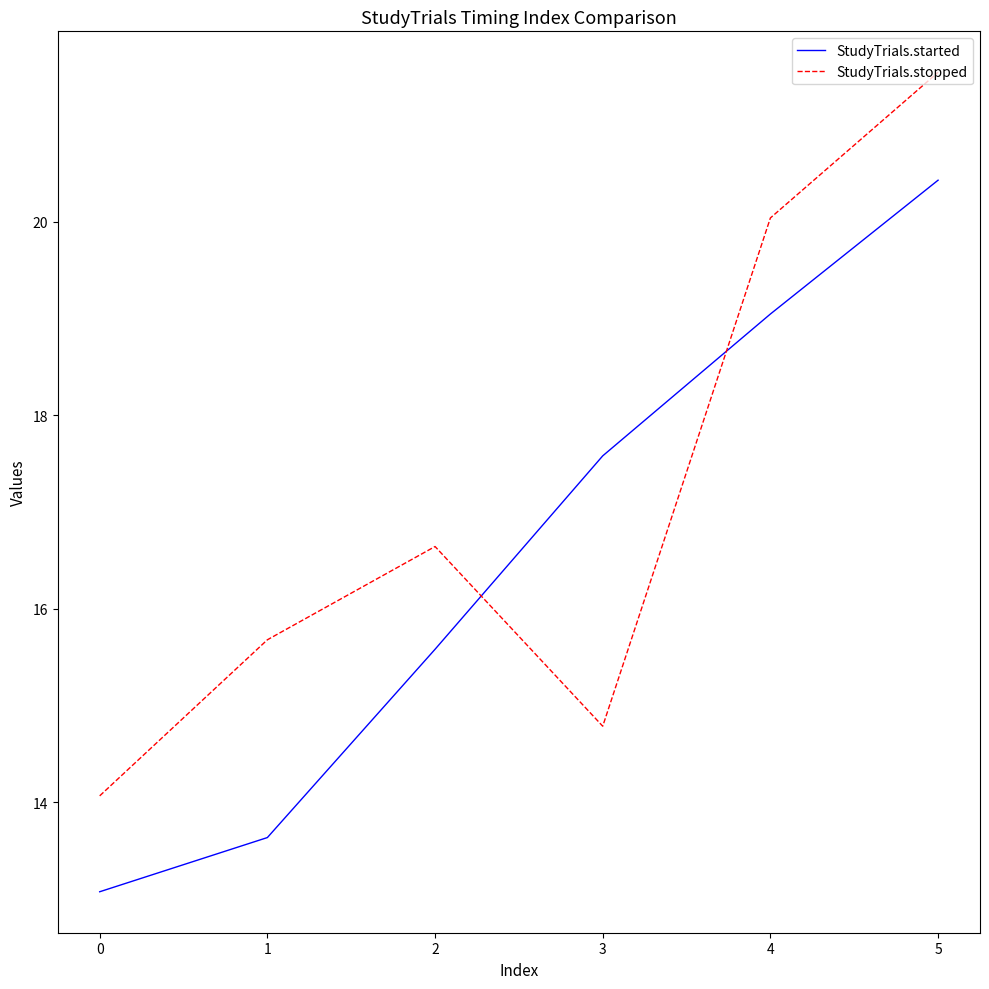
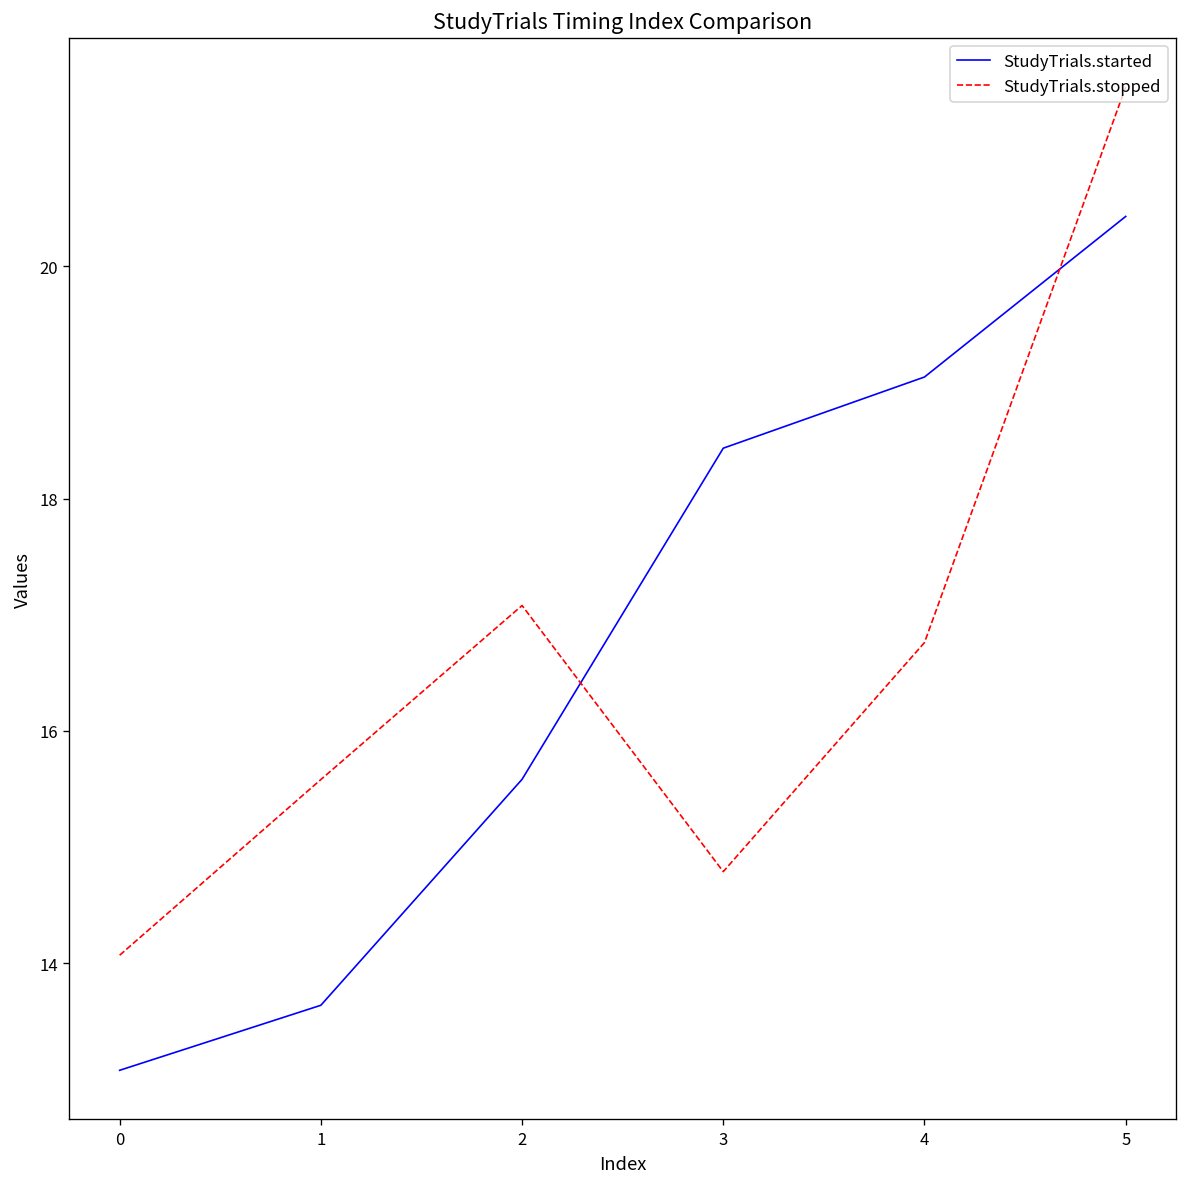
  {
    "StudyTrials.started": {
      "0": 13.1,
      "1": 13.6,
      "2": 15.6,
-     "3": 17.6,
+     "3": 18.4,
      "4": 19.0,
      "5": 20.4
    },
    "StudyTrials.stopped": {
      "0": 14.1,
-     "1": 15.7,
-     "2": 16.6,
+     "1": 15.6,
+     "2": 17.1,
      "3": 14.8,
-     "4": 20.0
+     "4": 16.8
    }
  }
